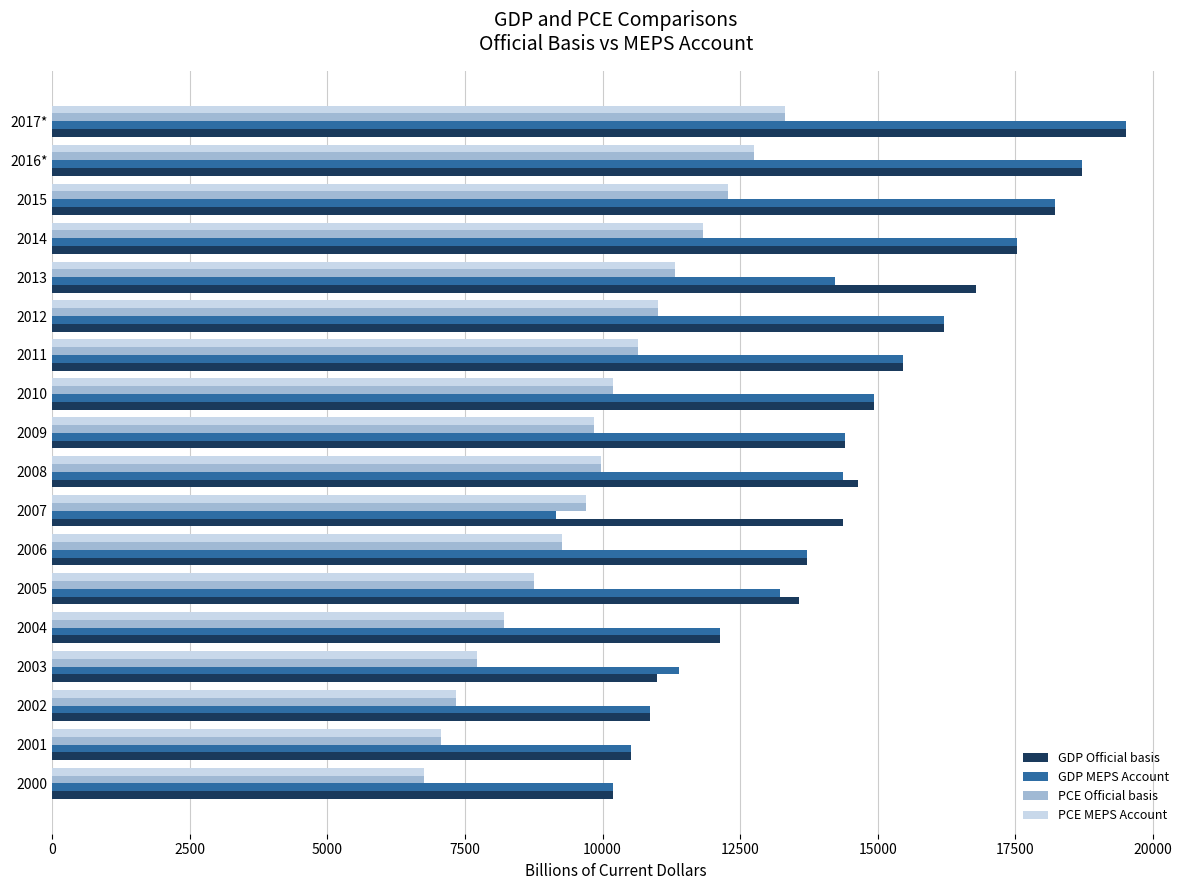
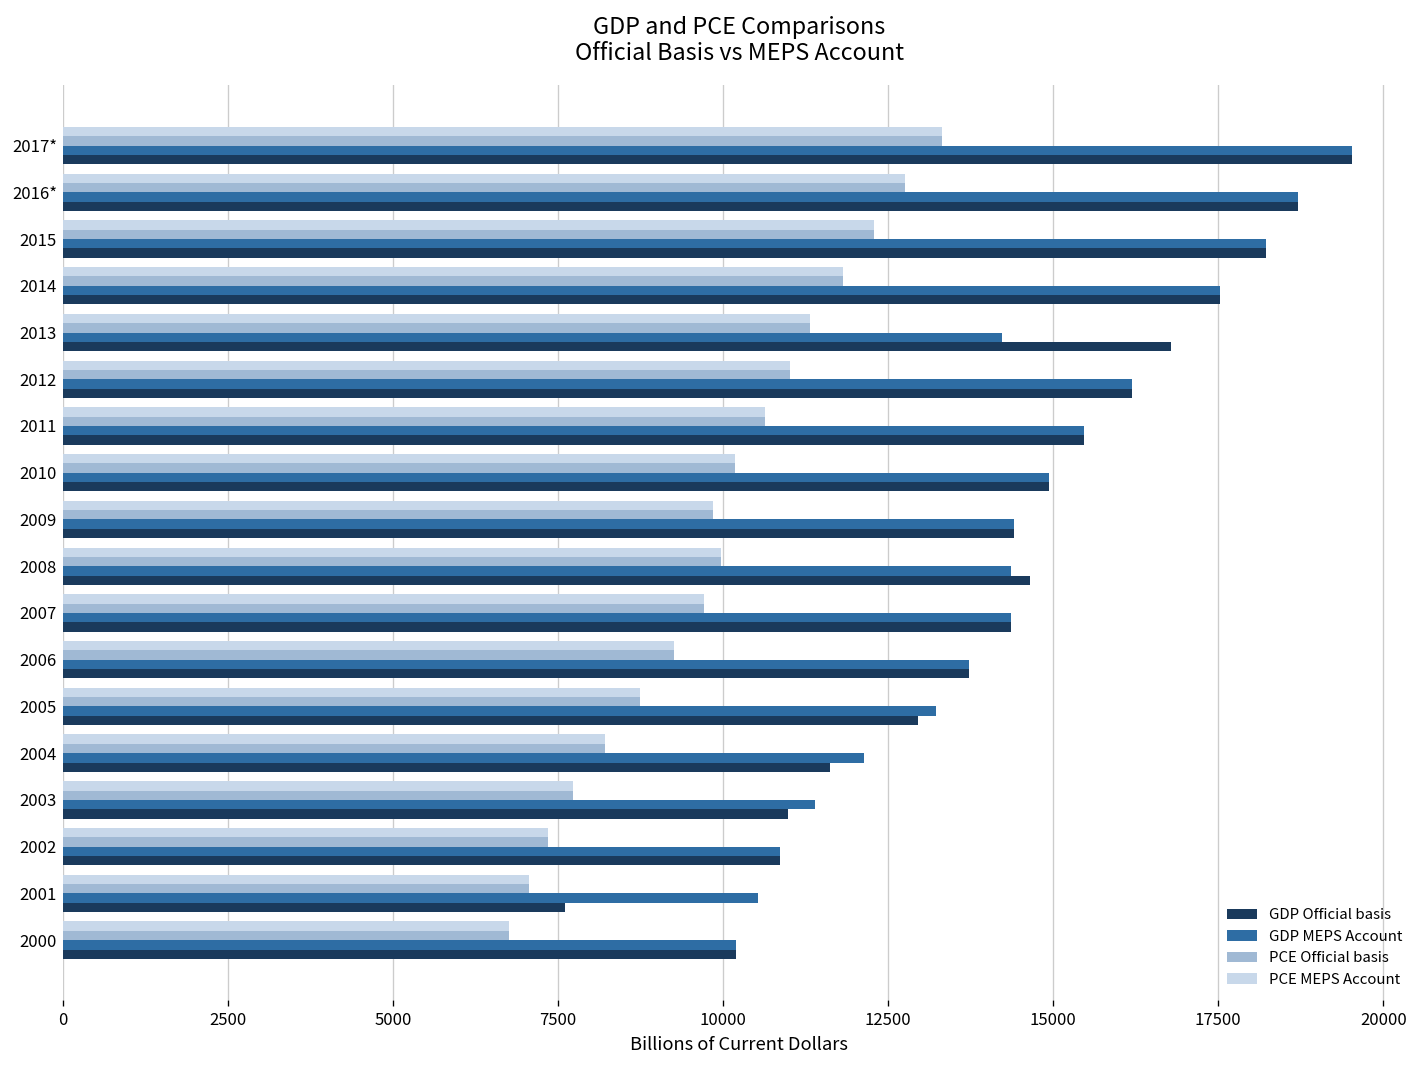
  {
    "GDP Official basis": {
      "2017*": 19500,
      "2016*": 18700,
      "2015": 18200,
      "2014": 17500,
      "2013": 16800,
      "2012": 16200,
      "2011": 15500,
      "2010": 14900,
      "2009": 14400,
      "2008": 14600,
      "2007": 14400,
      "2006": 13700,
-     "2005": 13600,
-     "2004": 12100,
+     "2005": 13000,
+     "2004": 11600,
      "2003": 11000,
      "2002": 10900,
-     "2001": 10500,
+     "2001": 7600,
      "2000": 10200
    },
    "GDP MEPS Account": {
      "2017*": 19500,
      "2016*": 18700,
      "2015": 18200,
      "2014": 17500,
      "2013": 14200,
      "2012": 16200,
      "2011": 15500,
      "2010": 14900,
      "2009": 14400,
      "2008": 14400,
-     "2007": 9100,
+     "2007": 14400,
      "2006": 13700,
      "2005": 13200,
      "2004": 12100,
      "2003": 11400,
      "2002": 10900,
      "2001": 10500,
      "2000": 10200
    }
  }
